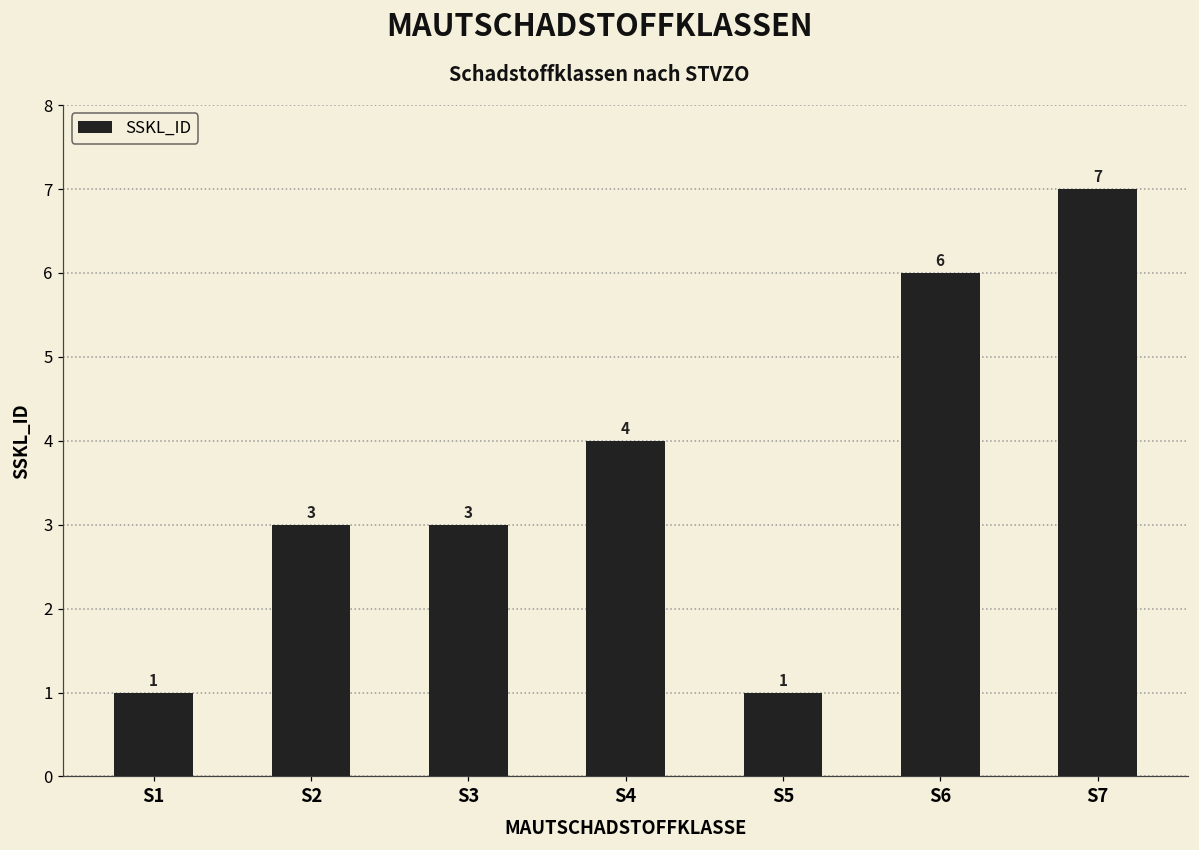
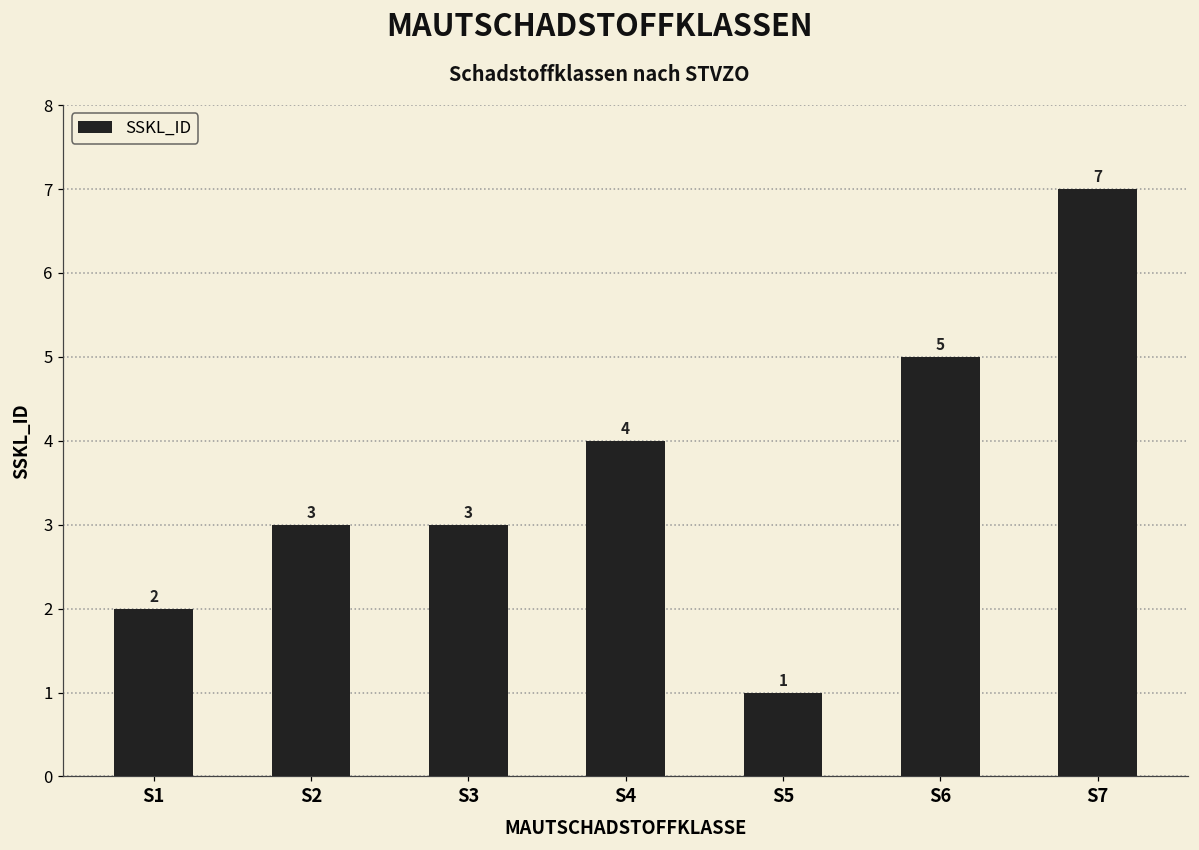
  {
-   "S1": 1,
+   "S1": 2,
    "S2": 3,
    "S3": 3,
    "S4": 4,
    "S5": 1,
-   "S6": 6,
+   "S6": 5,
    "S7": 7
  }
